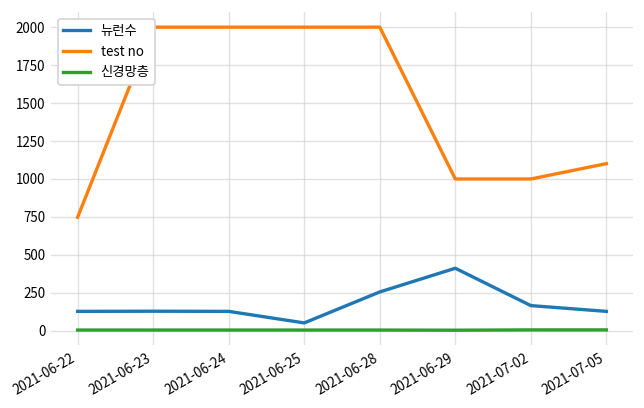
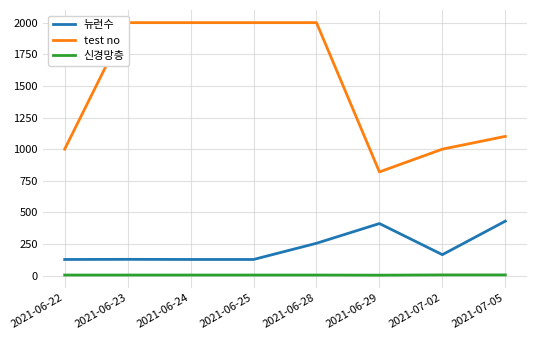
  {
    "뉴런수": {
      "2021-06-22": 130,
      "2021-06-23": 130,
      "2021-06-24": 130,
-     "2021-06-25": 50,
+     "2021-06-25": 130,
      "2021-06-28": 260,
      "2021-06-29": 410,
      "2021-07-02": 170,
-     "2021-07-05": 130
+     "2021-07-05": 430
    },
    "test no": {
-     "2021-06-22": 750,
+     "2021-06-22": 1000,
      "2021-06-24": 2000,
      "2021-06-25": 2000,
      "2021-06-28": 2000,
-     "2021-06-29": 1000,
+     "2021-06-29": 820,
      "2021-07-02": 1000,
      "2021-07-05": 1100
    },
    "신경망층": {
      "2021-06-22": 10,
      "2021-06-23": 10,
      "2021-06-24": 10,
      "2021-06-25": 10,
      "2021-06-28": 10,
      "2021-06-29": 0,
      "2021-07-02": 10,
      "2021-07-05": 10
    }
  }
